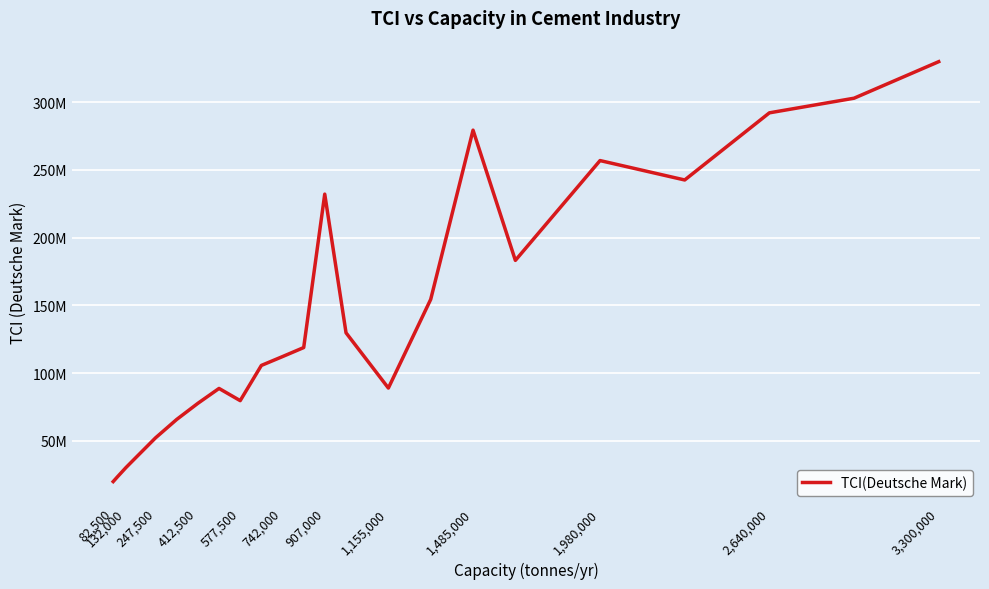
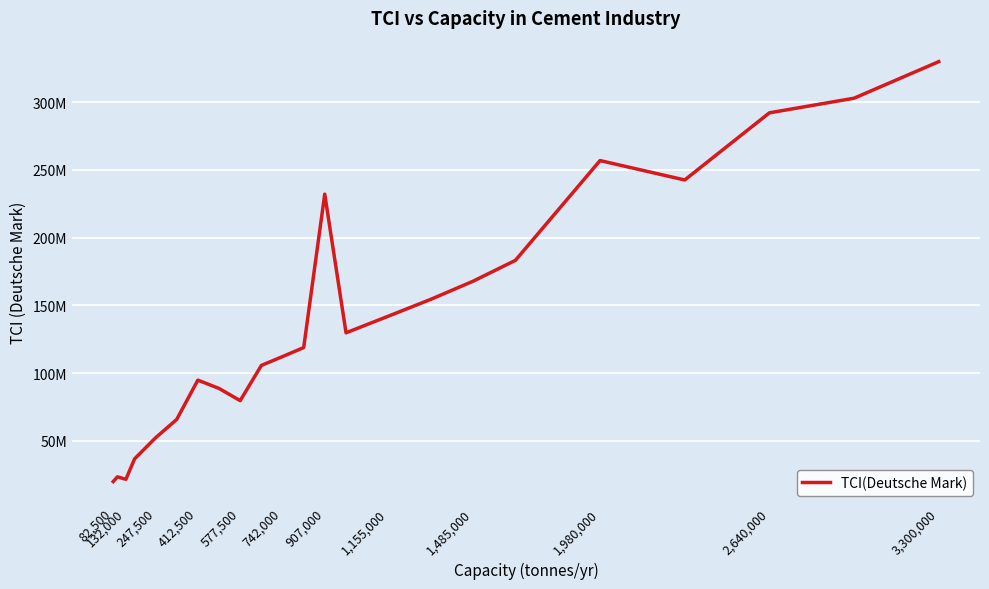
  {
    "82,500": 20000000,
-   "132,000": 30000000,
+   "132,000": 21000000,
    "247,500": 52000000,
-   "412,500": 78000000,
+   "412,500": 95000000,
    "577,500": 80000000,
    "742,000": 112000000,
    "907,000": 232000000,
-   "1,155,000": 89000000,
-   "1,485,000": 279000000,
+   "1,155,000": 142000000,
+   "1,485,000": 168000000,
    "1,980,000": 257000000,
    "2,640,000": 292000000,
    "3,300,000": 330000000
  }
